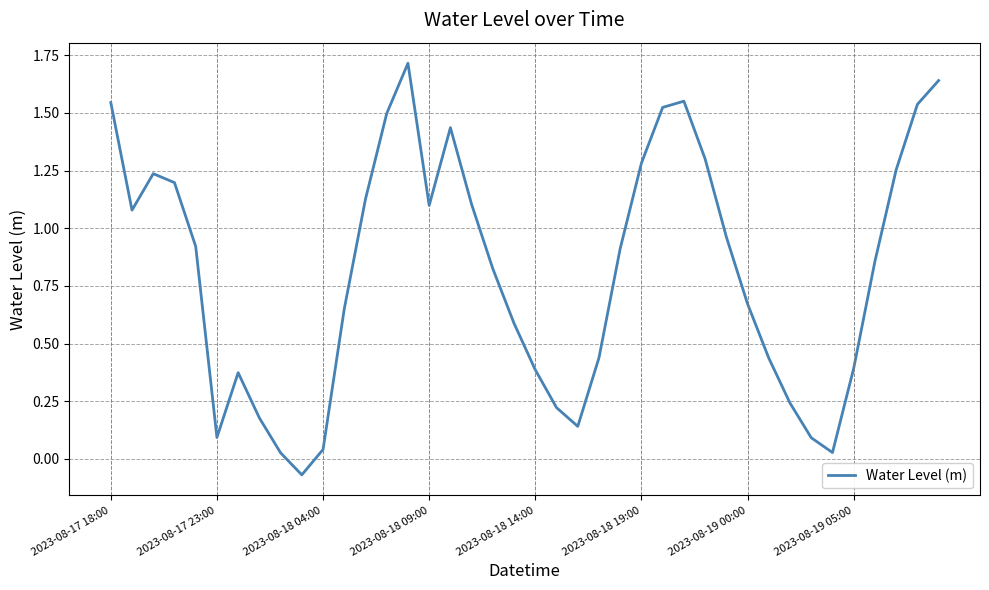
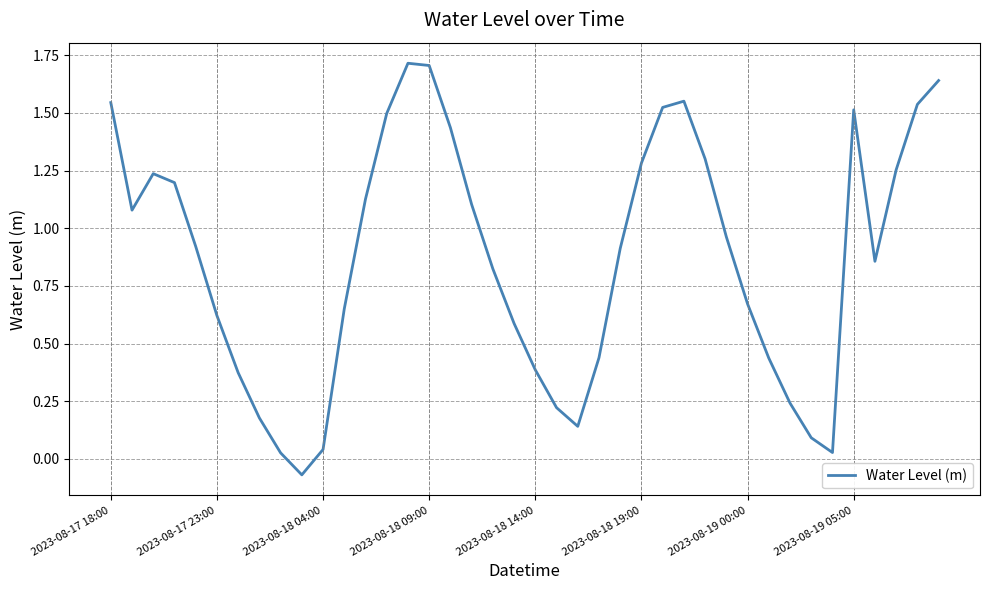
  {
    "2023-08-17 18:00": 1.54,
-   "2023-08-17 23:00": 0.09,
+   "2023-08-17 23:00": 0.62,
    "2023-08-18 04:00": 0.04,
-   "2023-08-18 09:00": 1.10,
+   "2023-08-18 09:00": 1.71,
    "2023-08-18 14:00": 0.39,
    "2023-08-18 19:00": 1.28,
    "2023-08-19 00:00": 0.67,
-   "2023-08-19 05:00": 0.39
+   "2023-08-19 05:00": 1.51
  }
